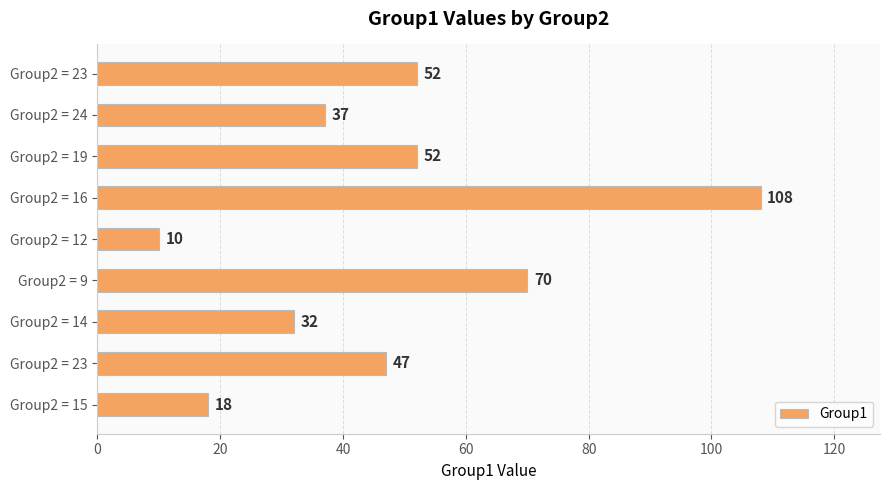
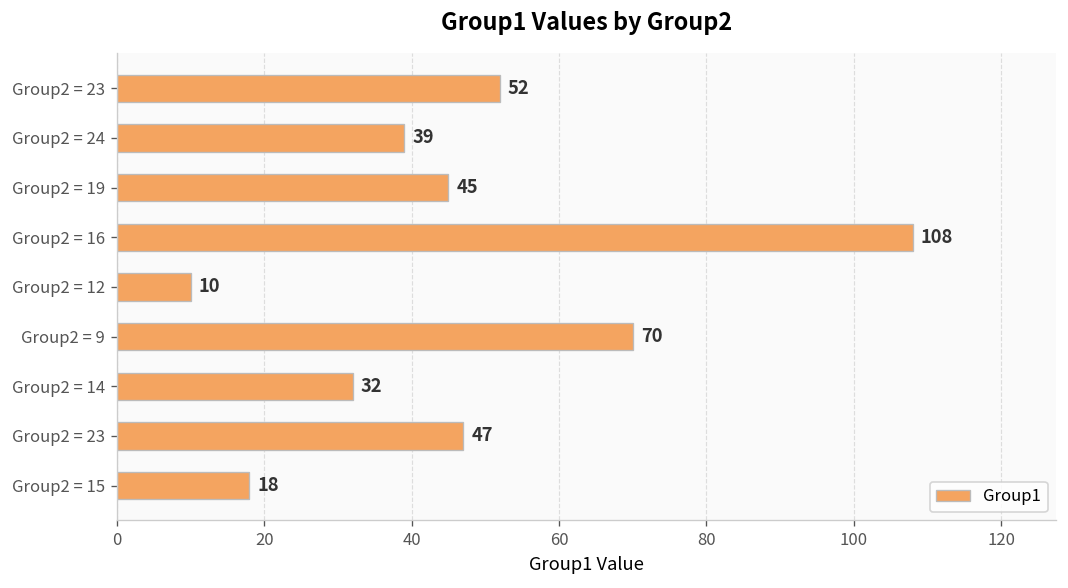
  {
-   "Group2 = 24": 37,
-   "Group2 = 19": 52,
+   "Group2 = 24": 39,
+   "Group2 = 19": 45,
    "Group2 = 16": 108,
    "Group2 = 12": 10,
    "Group2 = 9": 70,
    "Group2 = 14": 32,
    "Group2 = 15": 18
  }
